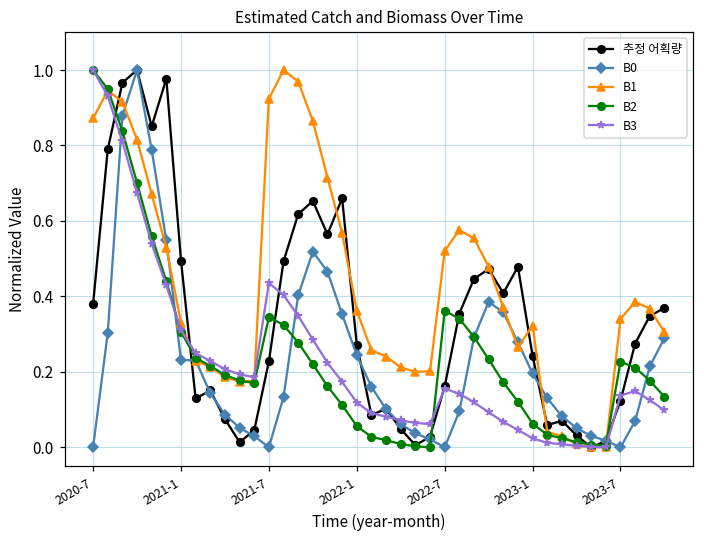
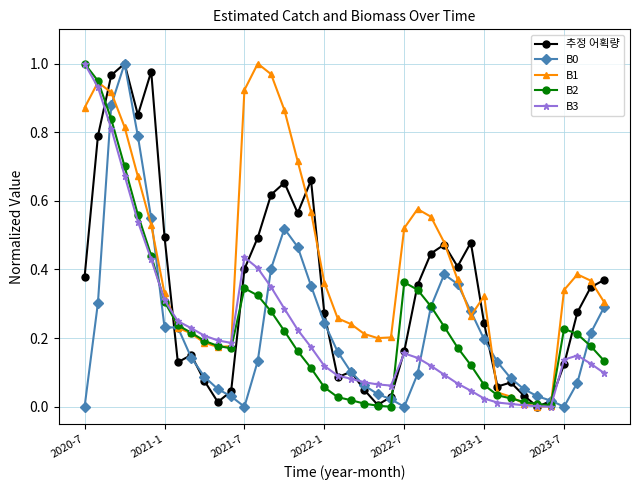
  {
    "추정 어획량": {
      "2020-7": 0.38,
      "2021-1": 0.50,
-     "2021-7": 0.23,
+     "2021-7": 0.40,
      "2022-1": 0.27,
      "2023-1": 0.24,
      "2023-7": 0.12
    },
    "B0": {
      "2020-7": 0.00,
      "2021-1": 0.23,
      "2021-7": 0.00,
      "2022-1": 0.24,
      "2022-7": 0.00,
      "2023-1": 0.20,
      "2023-7": 0.00
    },
    "B1": {
      "2020-7": 0.87,
      "2021-1": 0.33,
      "2021-7": 0.92,
      "2022-1": 0.36,
      "2022-7": 0.52,
      "2023-1": 0.32,
      "2023-7": 0.34
    },
    "B2": {
      "2021-7": 0.35,
      "2022-1": 0.06,
      "2022-7": 0.36,
      "2023-1": 0.06,
      "2023-7": 0.23
    },
    "B3": {
      "2021-7": 0.44,
      "2022-1": 0.12,
      "2023-1": 0.02,
      "2023-7": 0.14
    }
  }
